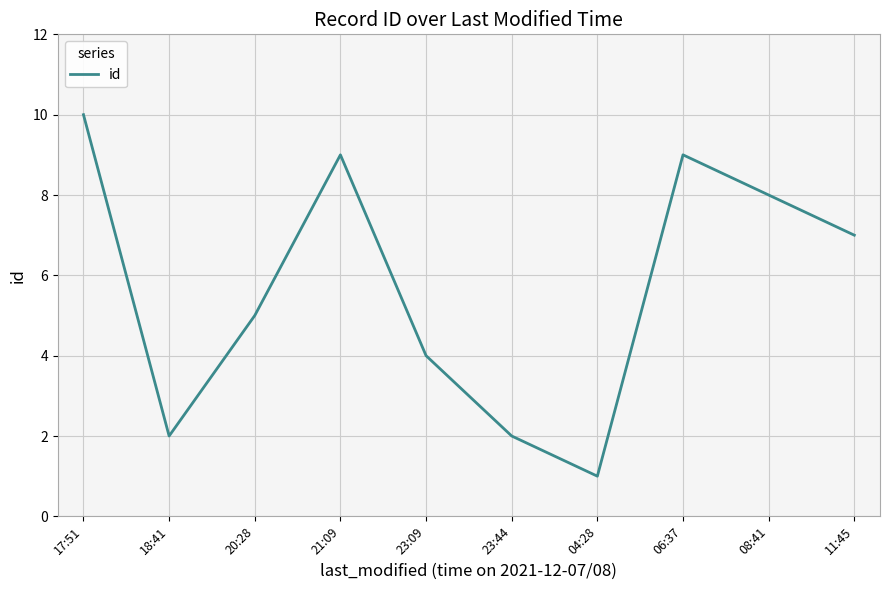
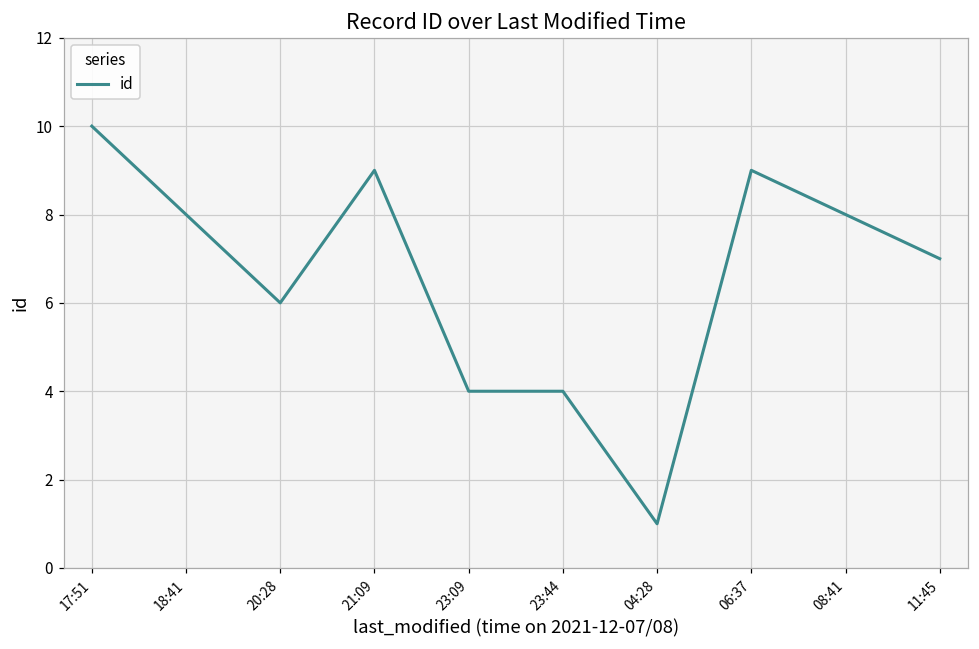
  {
    "17:51": 10,
-   "18:41": 2,
-   "20:28": 5,
+   "18:41": 8,
+   "20:28": 6,
    "21:09": 9,
    "23:09": 4,
-   "23:44": 2,
+   "23:44": 4,
    "04:28": 1,
    "06:37": 9,
    "08:41": 8,
    "11:45": 7
  }
